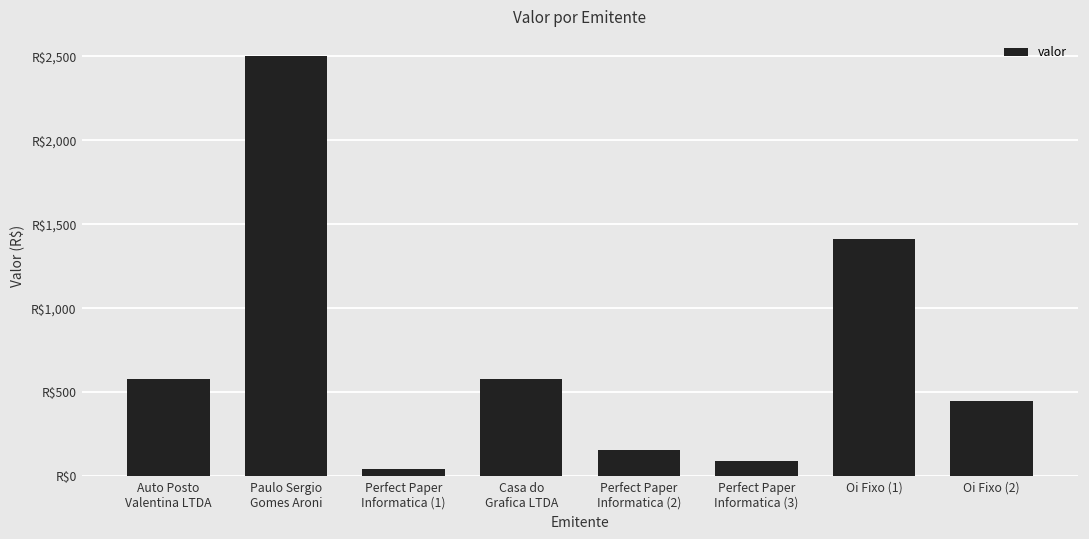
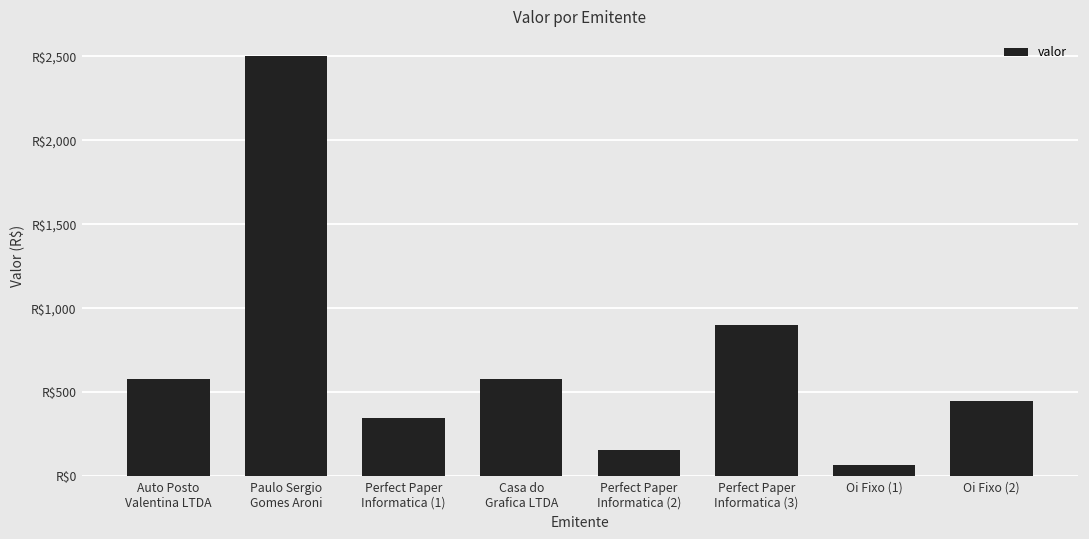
  {
    "Auto Posto Valentina LTDA": "R$580",
    "Paulo Sergio Gomes Aroni": "R$2,500",
-   "Perfect Paper Informatica (1)": "R$40",
+   "Perfect Paper Informatica (1)": "R$350",
    "Casa do Grafica LTDA": "R$580",
    "Perfect Paper Informatica (2)": "R$160",
-   "Perfect Paper Informatica (3)": "R$90",
-   "Oi Fixo (1)": "R$1,410",
+   "Perfect Paper Informatica (3)": "R$900",
+   "Oi Fixo (1)": "R$70",
    "Oi Fixo (2)": "R$450"
  }
